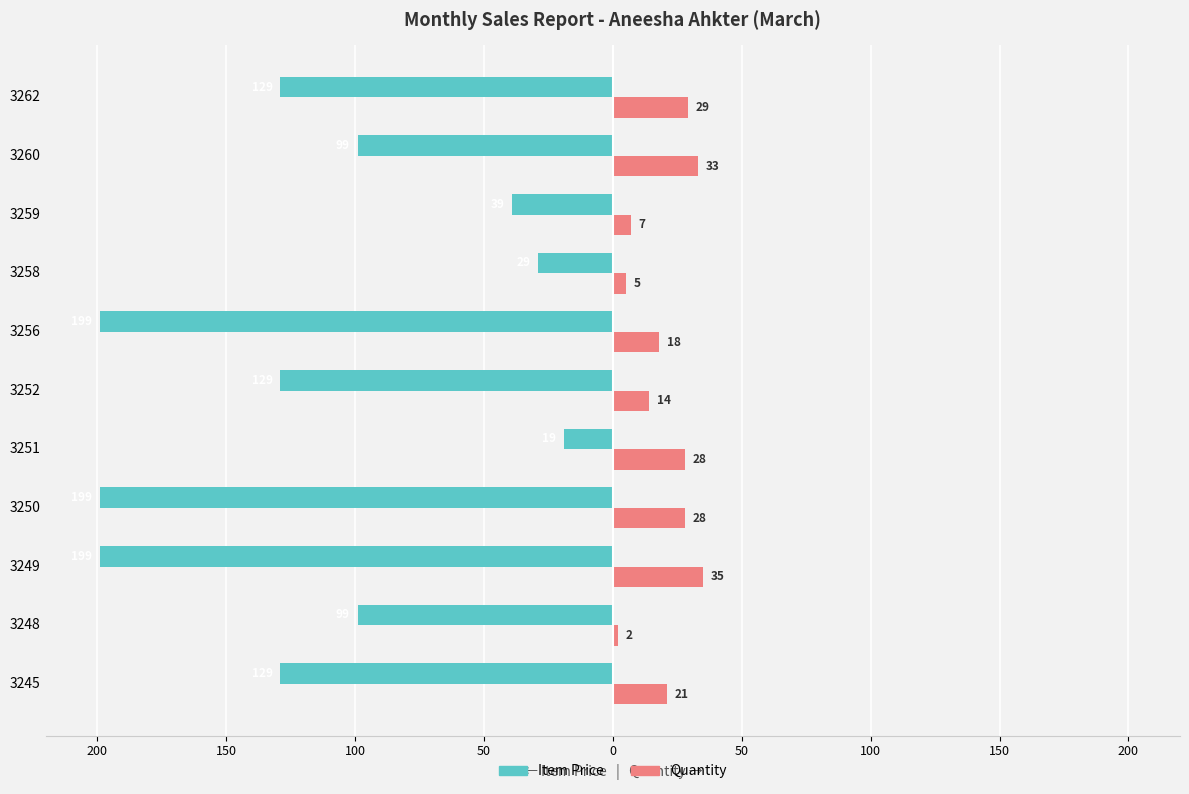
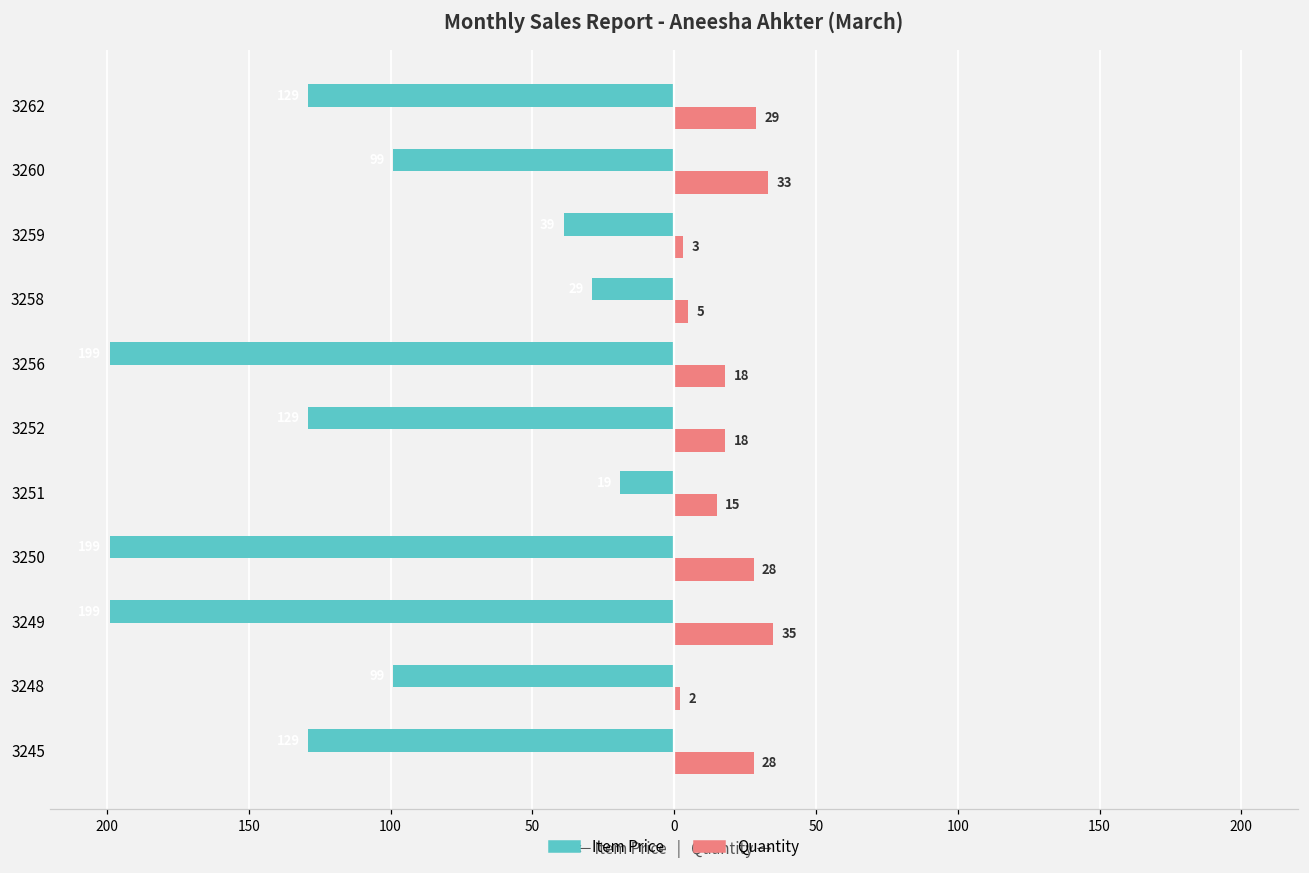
  {
    "Quantity": {
      "3262": 29,
      "3260": 33,
-     "3259": 7,
+     "3259": 3,
      "3258": 5,
      "3256": 18,
-     "3252": 14,
-     "3251": 28,
+     "3252": 18,
+     "3251": 15,
      "3250": 28,
      "3249": 35,
      "3248": 2,
-     "3245": 21
+     "3245": 28
    }
  }
